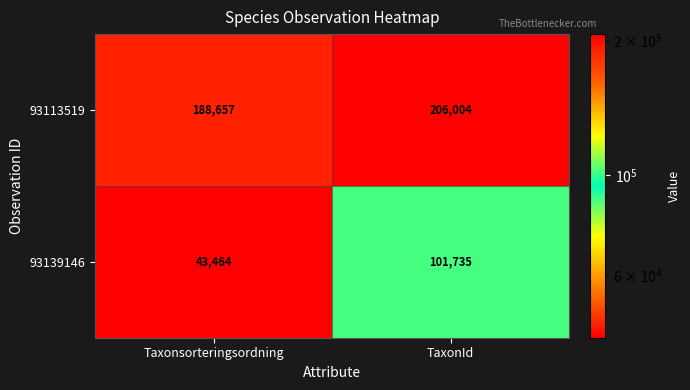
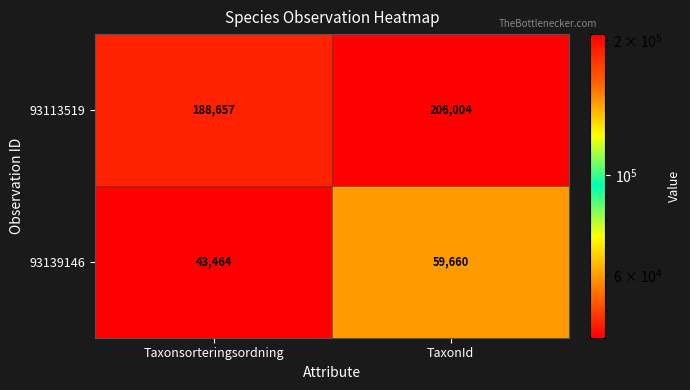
  {
    "93113519": {
      "Taxonsorteringsordning": "188,657",
      "TaxonId": "206,004"
    },
    "93139146": {
      "Taxonsorteringsordning": "43,464",
-     "TaxonId": "101,735"
+     "TaxonId": "59,660"
    }
  }
